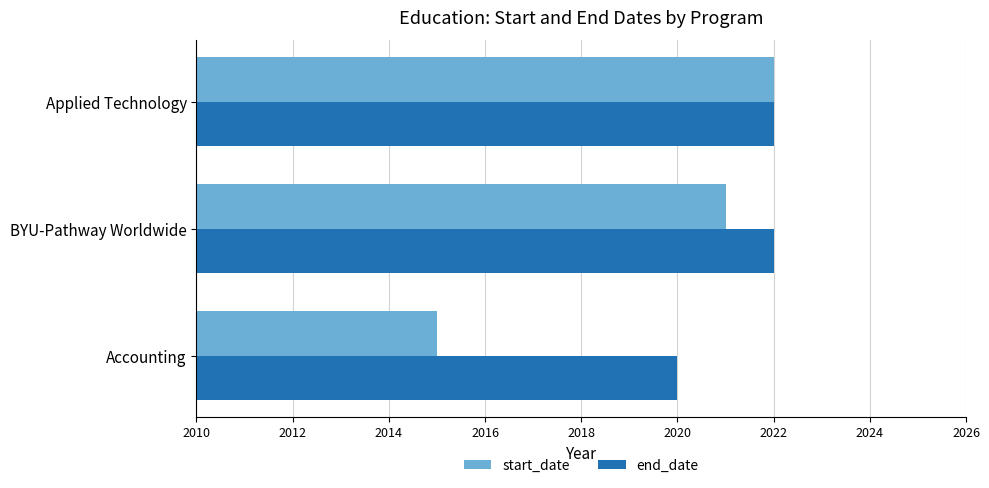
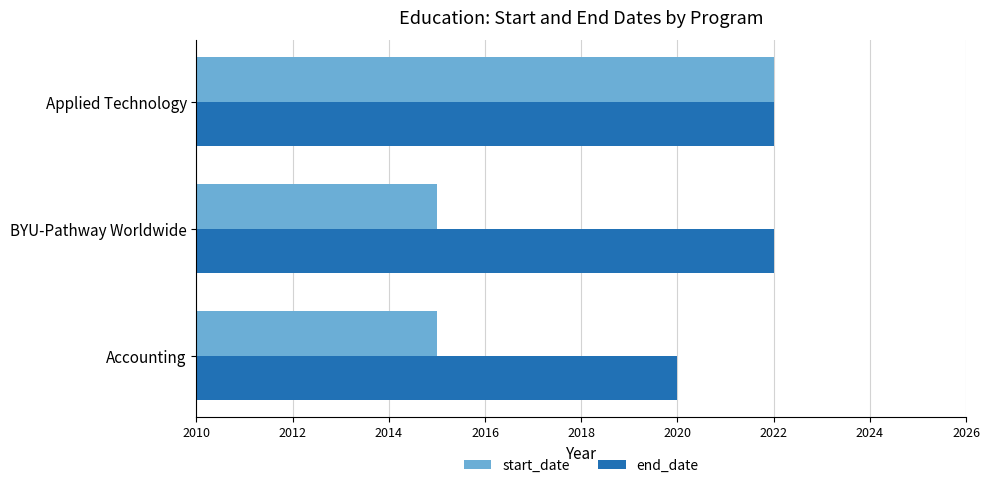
  {
    "start_date": {
      "Applied Technology": 2022,
-     "BYU-Pathway Worldwide": 2021,
+     "BYU-Pathway Worldwide": 2015,
      "Accounting": 2015
    },
    "end_date": {
      "Applied Technology": 2022,
      "BYU-Pathway Worldwide": 2022,
      "Accounting": 2020
    }
  }
